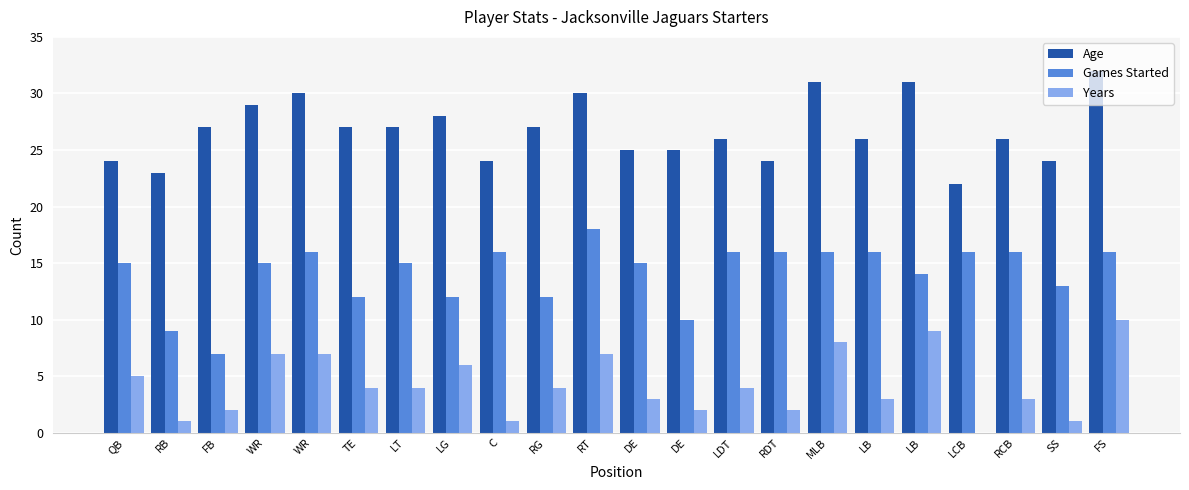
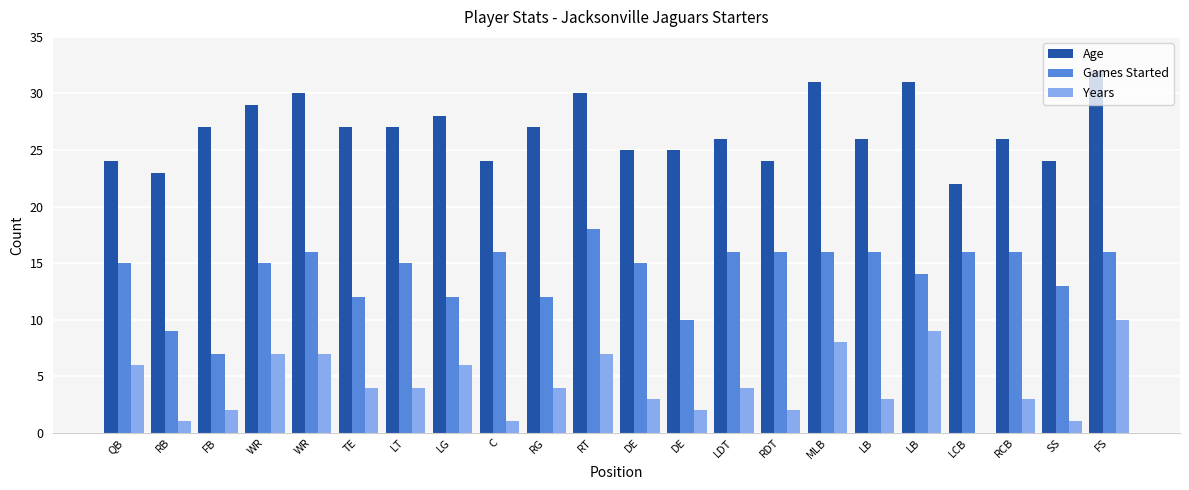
  {
    "Age": {
      "QB": 24,
      "RB": 23,
      "FB": 27,
      "TE": 27,
      "LT": 27,
      "LG": 28,
      "C": 24,
      "RG": 27,
      "RT": 30,
      "LDT": 26,
      "RDT": 24,
      "MLB": 31,
      "LCB": 22,
      "RCB": 26,
      "SS": 24
    },
    "Games Started": {
      "QB": 15,
      "RB": 9,
      "FB": 7,
      "TE": 12,
      "LT": 15,
      "LG": 12,
      "C": 16,
      "RG": 12,
      "RT": 18,
      "LDT": 16,
      "RDT": 16,
      "MLB": 16,
      "LCB": 16,
      "RCB": 16,
      "SS": 13,
      "FS": 16
    },
    "Years": {
-     "QB": 5,
+     "QB": 6,
      "RB": 1,
      "FB": 2,
      "TE": 4,
      "LT": 4,
      "LG": 6,
      "C": 1,
      "RG": 4,
      "RT": 7,
      "LDT": 4,
      "RDT": 2,
      "MLB": 8,
      "LCB": 0,
      "RCB": 3,
      "SS": 1,
      "FS": 10
    }
  }
